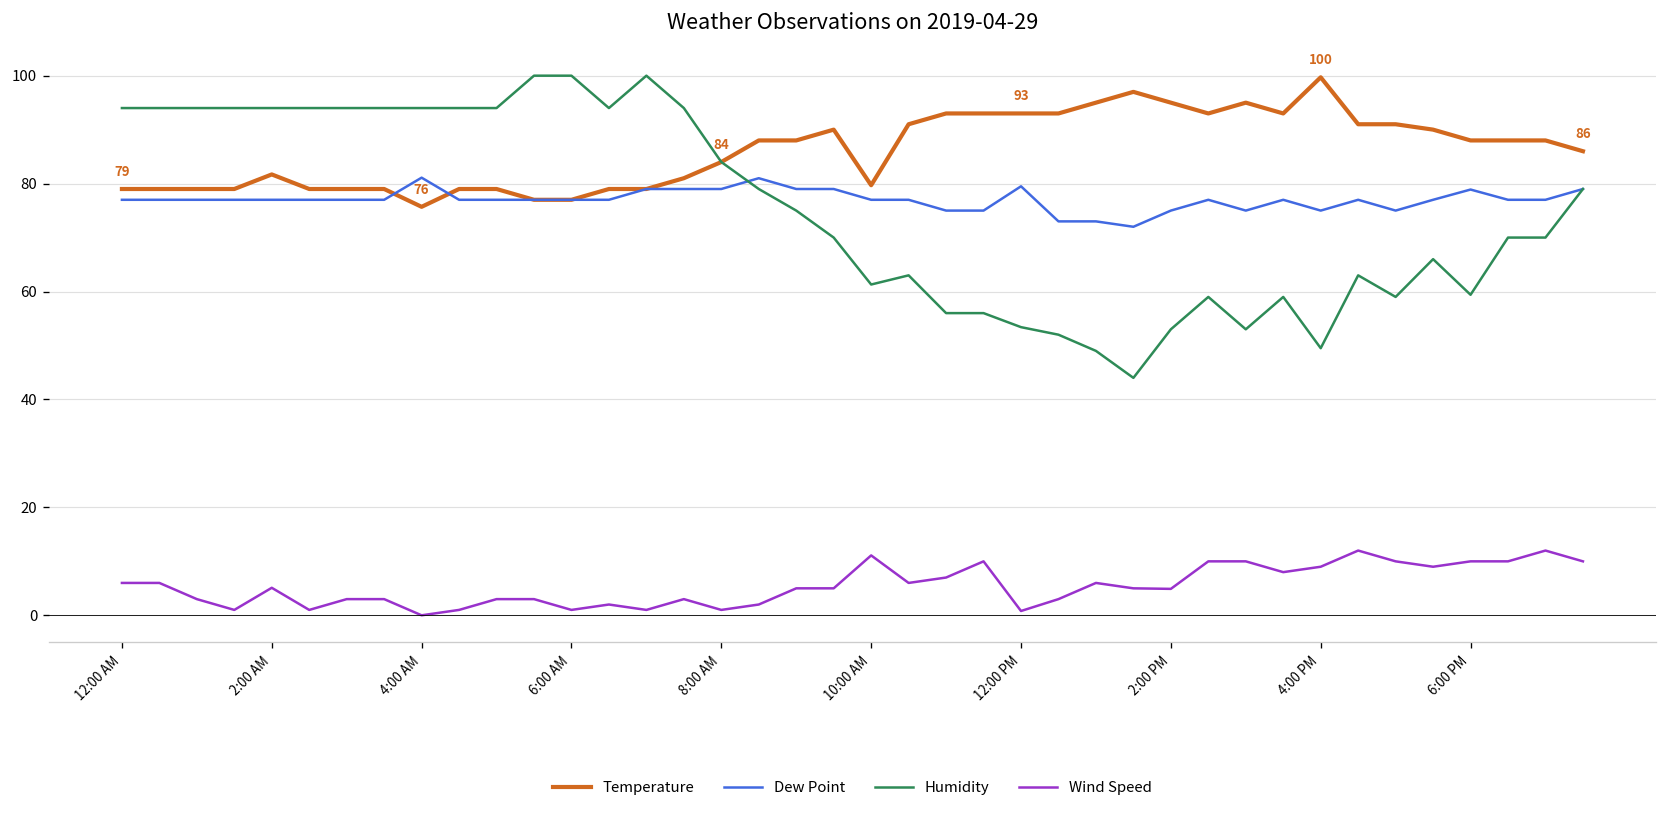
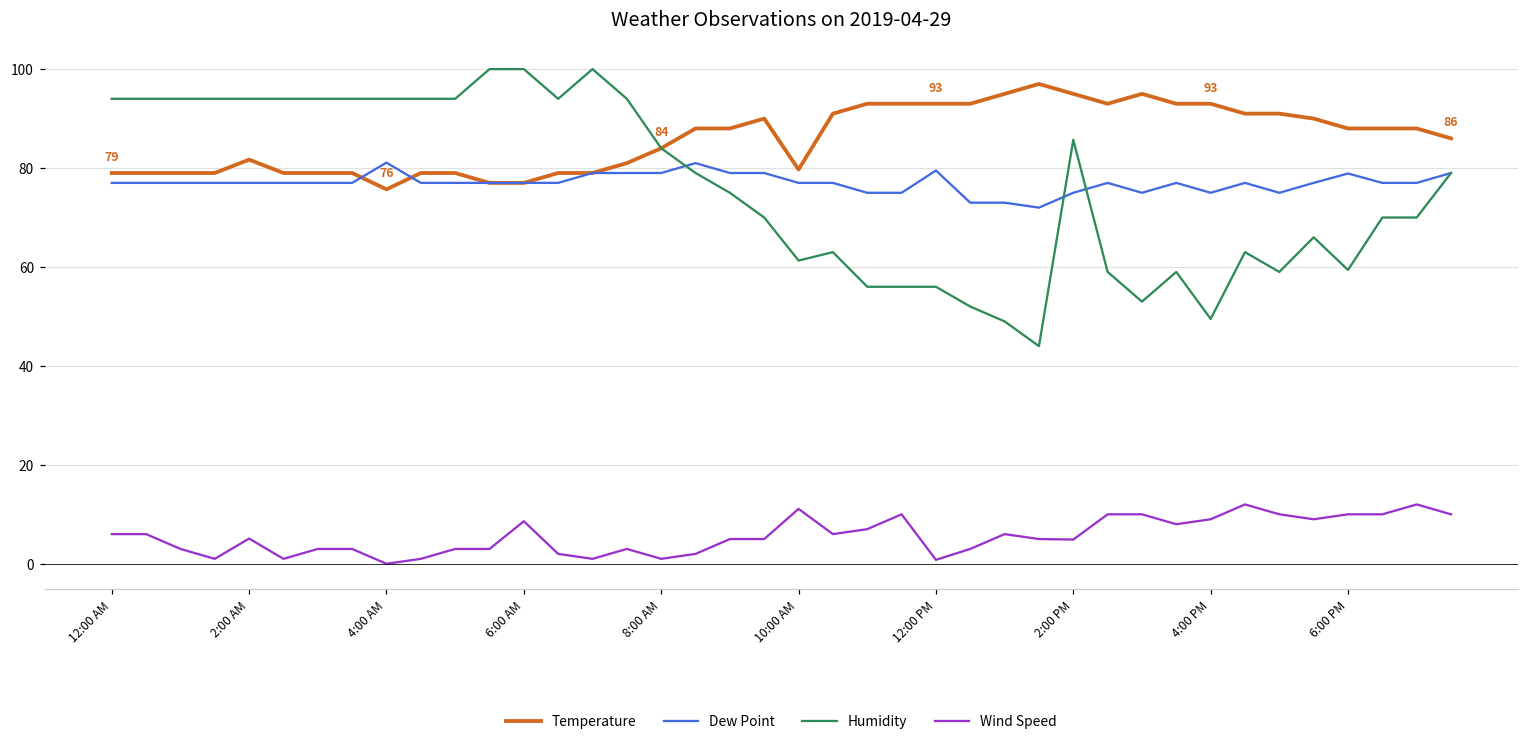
  {
    "Temperature": {
      "12:00 AM": 79,
      "4:00 AM": 76,
      "12:00 PM": 93,
-     "4:00 PM": 100
+     "4:00 PM": 93
    },
    "Dew Point": {
      "12:00 AM": 77,
      "2:00 AM": 77,
      "8:00 AM": 79,
      "10:00 AM": 77,
      "12:00 PM": 80,
      "2:00 PM": 75,
      "4:00 PM": 75,
      "6:00 PM": 79
    },
    "Humidity": {
      "12:00 AM": 94,
      "2:00 AM": 94,
      "4:00 AM": 94,
      "6:00 AM": 100,
      "10:00 AM": 61,
-     "12:00 PM": 53,
-     "2:00 PM": 53,
+     "12:00 PM": 56,
+     "2:00 PM": 86,
      "4:00 PM": 50,
      "6:00 PM": 59
    },
    "Wind Speed": {
      "12:00 AM": 6,
      "2:00 AM": 5,
      "4:00 AM": 0,
-     "6:00 AM": 1,
+     "6:00 AM": 9,
      "8:00 AM": 1,
      "10:00 AM": 11,
      "12:00 PM": 1,
      "2:00 PM": 5,
      "4:00 PM": 9,
      "6:00 PM": 10
    }
  }
